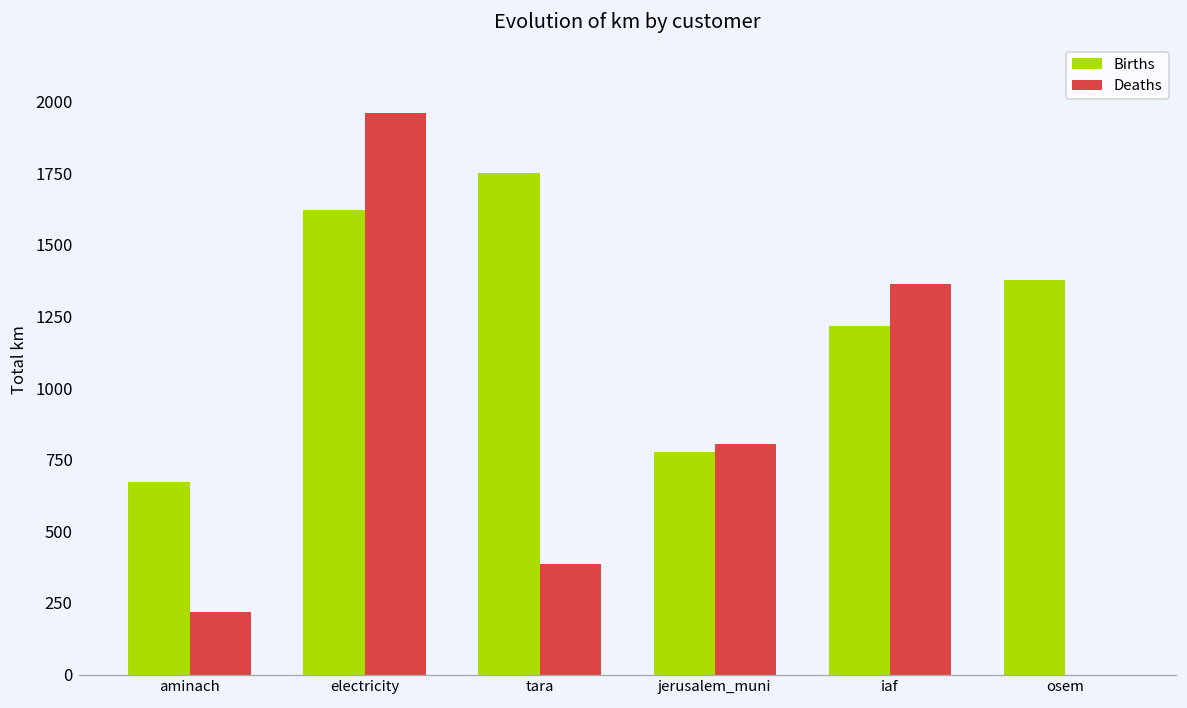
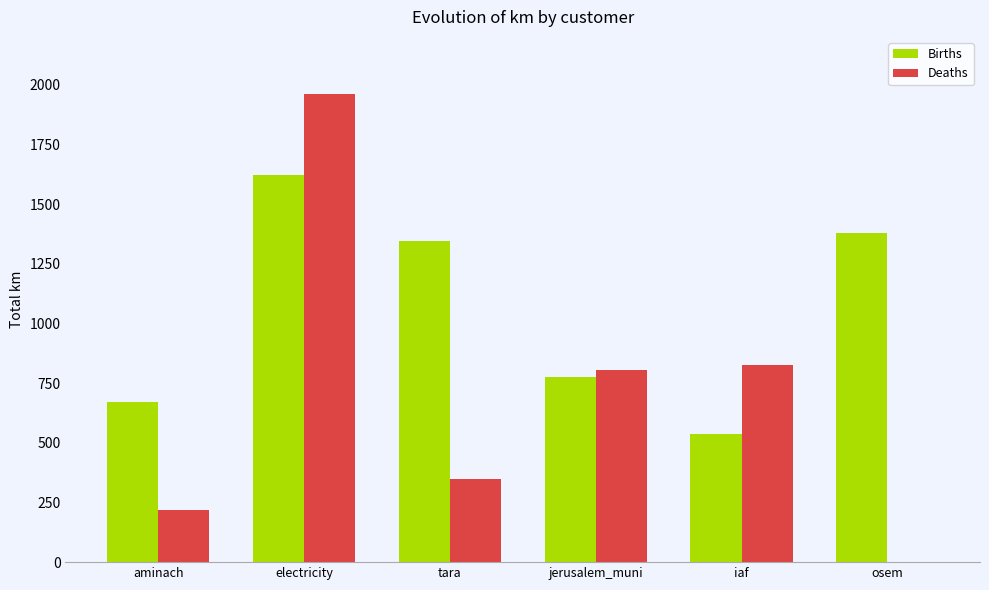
  {
    "Births": {
      "aminach": 670,
      "electricity": 1620,
-     "tara": 1750,
+     "tara": 1340,
      "jerusalem_muni": 780,
-     "iaf": 1220,
+     "iaf": 540,
      "osem": 1380
    },
    "Deaths": {
      "aminach": 220,
      "electricity": 1960,
-     "tara": 380,
+     "tara": 350,
      "jerusalem_muni": 810,
-     "iaf": 1360,
+     "iaf": 820,
      "osem": 0
    }
  }
